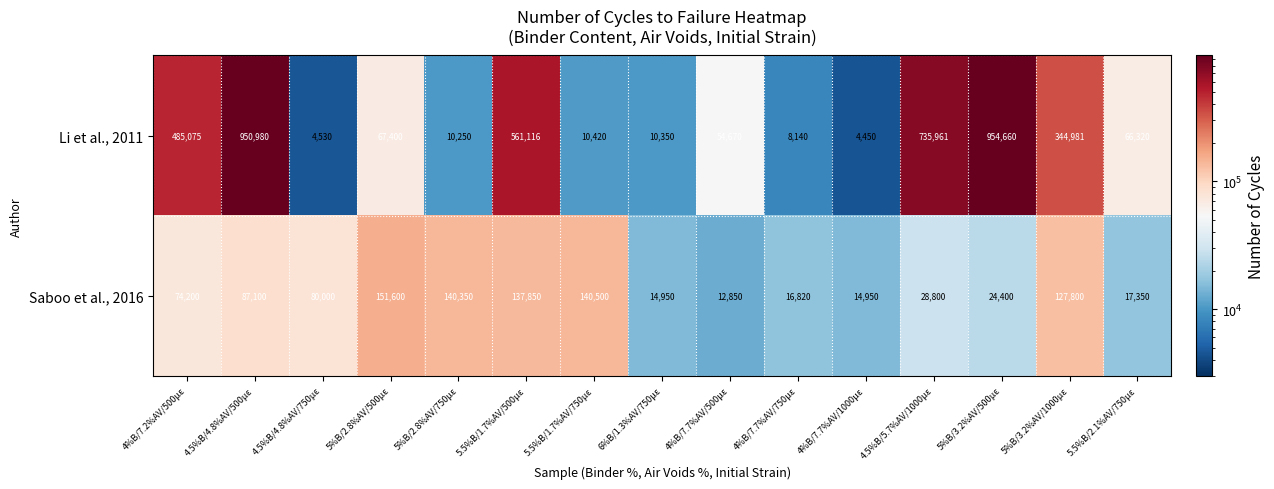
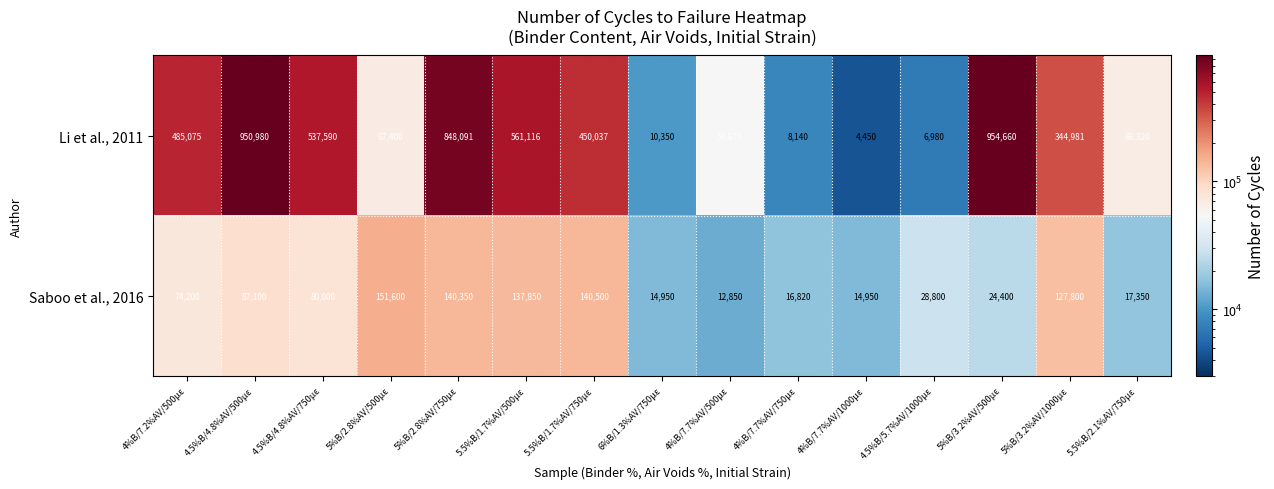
  {
    "Li et al., 2011": {
      "4%B/7.2%AV/500µε": "485,075",
      "4.5%B/4.8%AV/500µε": "950,980",
-     "4.5%B/4.8%AV/750µε": "4,530",
-     "5%B/2.8%AV/750µε": "10,250",
+     "4.5%B/4.8%AV/750µε": "537,590",
+     "5%B/2.8%AV/750µε": "848,091",
      "5.5%B/1.7%AV/500µε": "561,116",
-     "5.5%B/1.7%AV/750µε": "10,420",
+     "5.5%B/1.7%AV/750µε": "450,037",
      "6%B/1.3%AV/750µε": "10,350",
      "4%B/7.7%AV/750µε": "8,140",
      "4%B/7.7%AV/1000µε": "4,450",
-     "4.5%B/5.7%AV/1000µε": "735,961",
+     "4.5%B/5.7%AV/1000µε": "6,980",
      "5%B/3.2%AV/500µε": "954,660",
      "5%B/3.2%AV/1000µε": "344,981"
    },
    "Saboo et al., 2016": {
      "4.5%B/4.8%AV/500µε": "87,100",
      "5%B/2.8%AV/500µε": "151,600",
      "5%B/2.8%AV/750µε": "140,350",
      "5.5%B/1.7%AV/500µε": "137,850",
      "5.5%B/1.7%AV/750µε": "140,500",
      "6%B/1.3%AV/750µε": "14,950",
      "4%B/7.7%AV/500µε": "12,850",
      "4%B/7.7%AV/750µε": "16,820",
      "4%B/7.7%AV/1000µε": "14,950",
      "4.5%B/5.7%AV/1000µε": "28,800",
      "5%B/3.2%AV/500µε": "24,400",
      "5%B/3.2%AV/1000µε": "127,800",
      "5.5%B/2.1%AV/750µε": "17,350"
    }
  }
